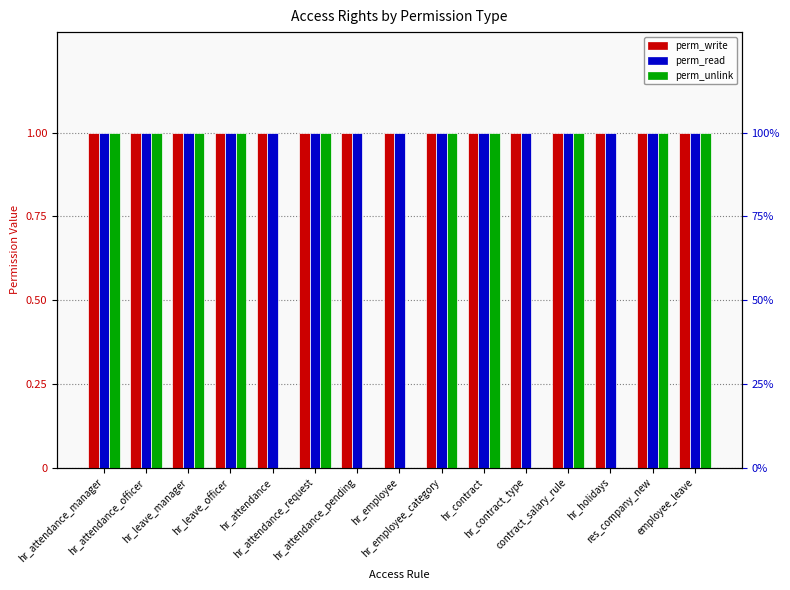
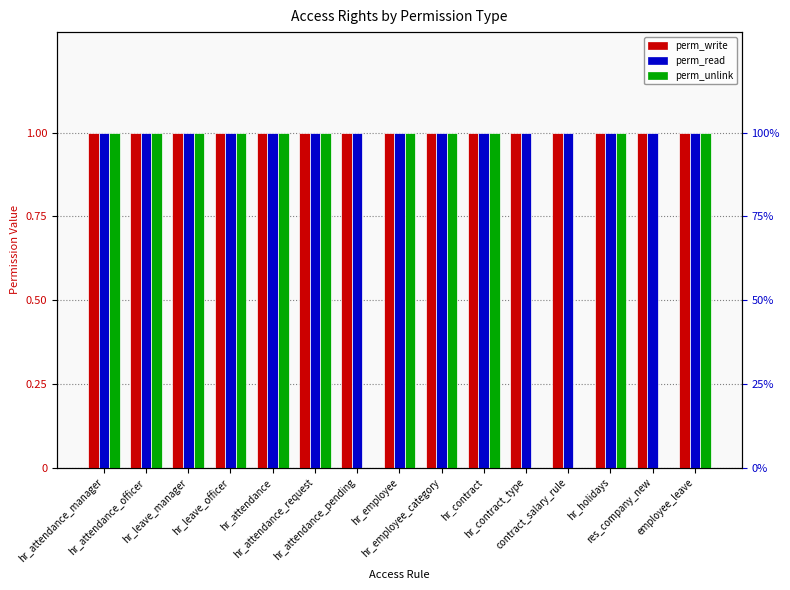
  {
    "perm_write": {
      "hr_attendance_manager": 1,
      "hr_attendance_officer": 1,
      "hr_leave_manager": 1,
      "hr_leave_officer": 1,
      "hr_attendance": 1,
      "hr_attendance_request": 1,
      "hr_attendance_pending": 1,
      "hr_employee": 1,
      "hr_employee_category": 1,
      "hr_contract": 1,
      "hr_contract_type": 1,
      "contract_salary_rule": 1,
      "hr_holidays": 1,
      "res_company_new": 1,
      "employee_leave": 1
    },
    "perm_read": {
      "hr_attendance_manager": 1,
      "hr_attendance_officer": 1,
      "hr_leave_manager": 1,
      "hr_leave_officer": 1,
      "hr_attendance": 1,
      "hr_attendance_request": 1,
      "hr_attendance_pending": 1,
      "hr_employee": 1,
      "hr_employee_category": 1,
      "hr_contract": 1,
      "hr_contract_type": 1,
      "contract_salary_rule": 1,
      "hr_holidays": 1,
      "res_company_new": 1,
      "employee_leave": 1
    },
    "perm_unlink": {
      "hr_attendance_manager": 1,
      "hr_attendance_officer": 1,
      "hr_leave_manager": 1,
      "hr_leave_officer": 1,
-     "hr_attendance": 0,
+     "hr_attendance": 1,
      "hr_attendance_request": 1,
      "hr_attendance_pending": 0,
-     "hr_employee": 0,
+     "hr_employee": 1,
      "hr_employee_category": 1,
      "hr_contract": 1,
      "hr_contract_type": 0,
-     "contract_salary_rule": 1,
-     "hr_holidays": 0,
-     "res_company_new": 1,
+     "contract_salary_rule": 0,
+     "hr_holidays": 1,
+     "res_company_new": 0,
      "employee_leave": 1
    }
  }
